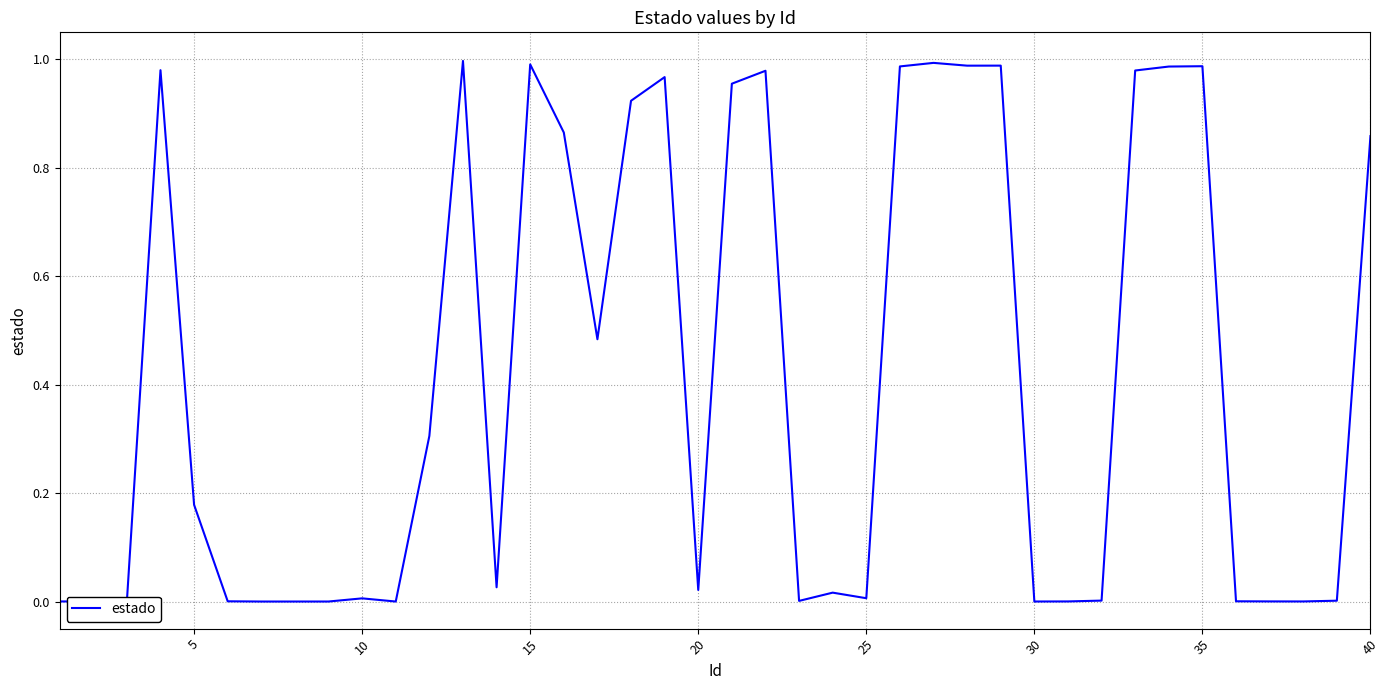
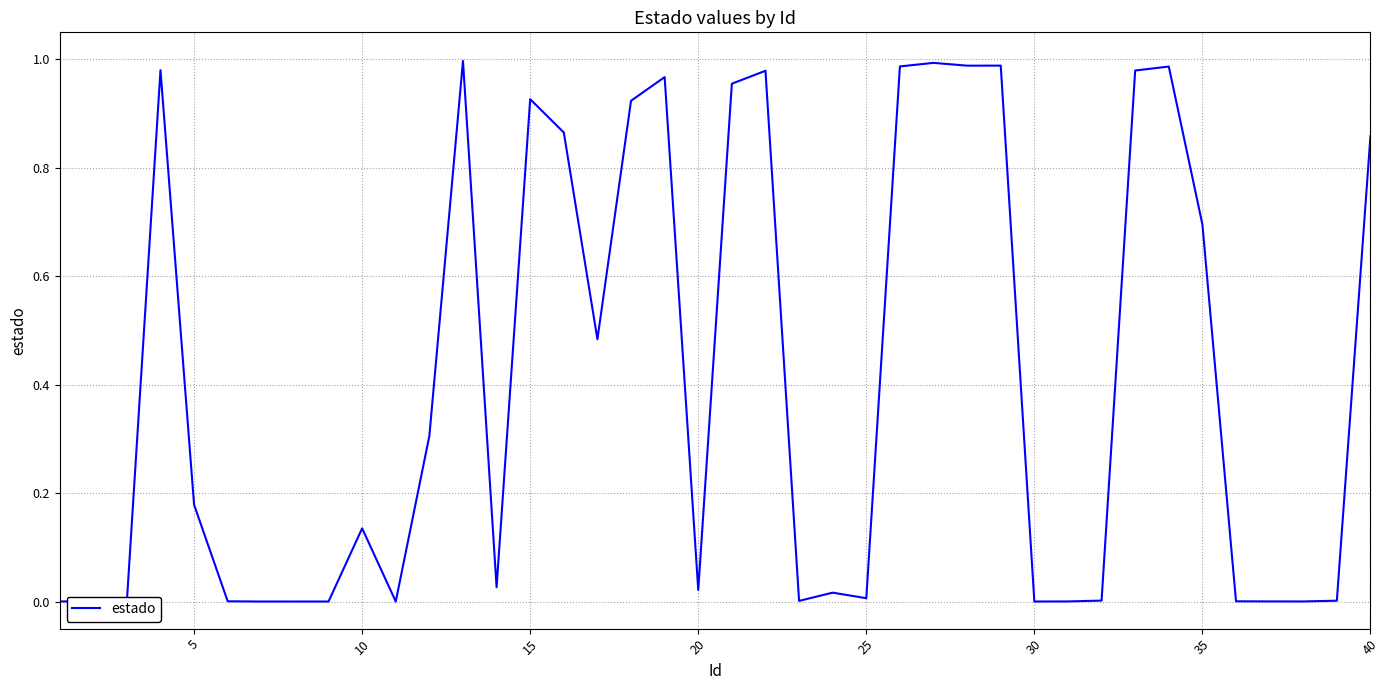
  {
    "5": 0.18,
-   "10": 0.01,
-   "15": 0.99,
+   "10": 0.14,
+   "15": 0.93,
    "20": 0.02,
    "25": 0.01,
    "30": 0.00,
-   "35": 0.99,
+   "35": 0.70,
    "40": 0.86
  }
